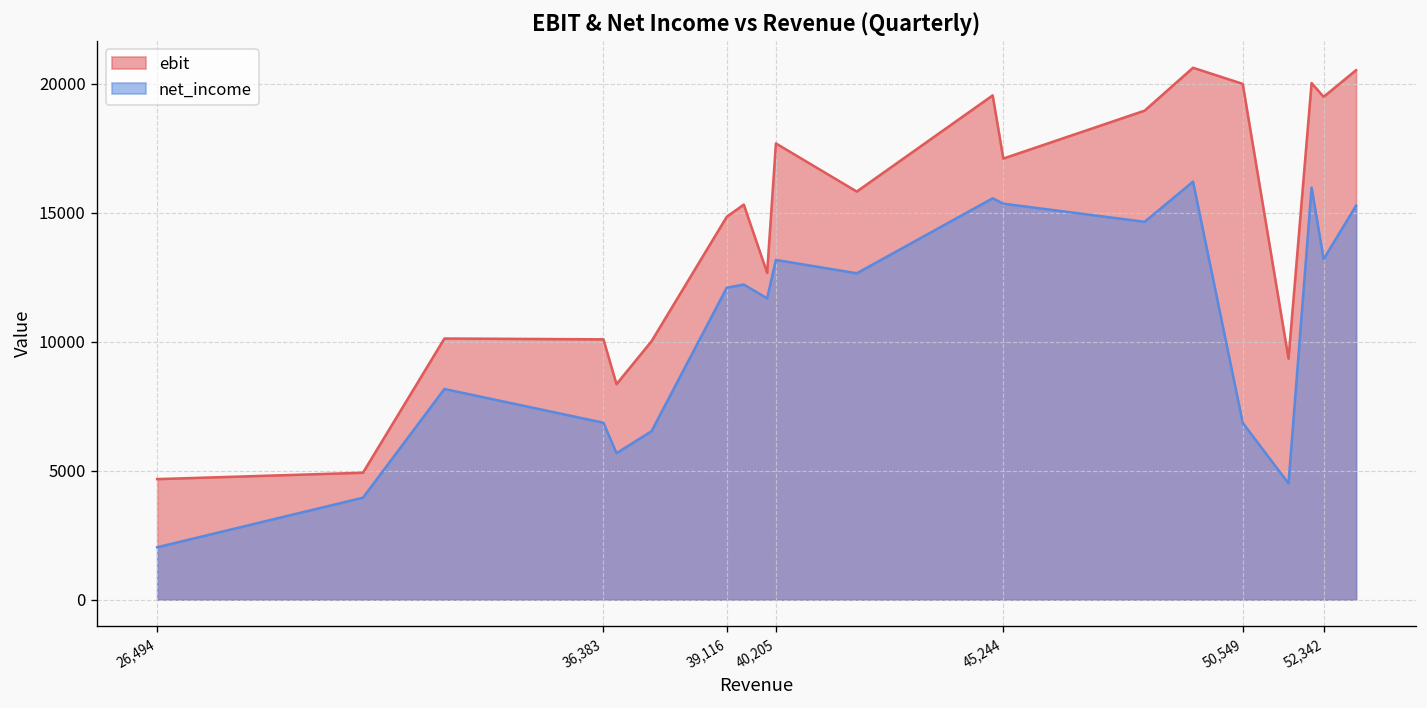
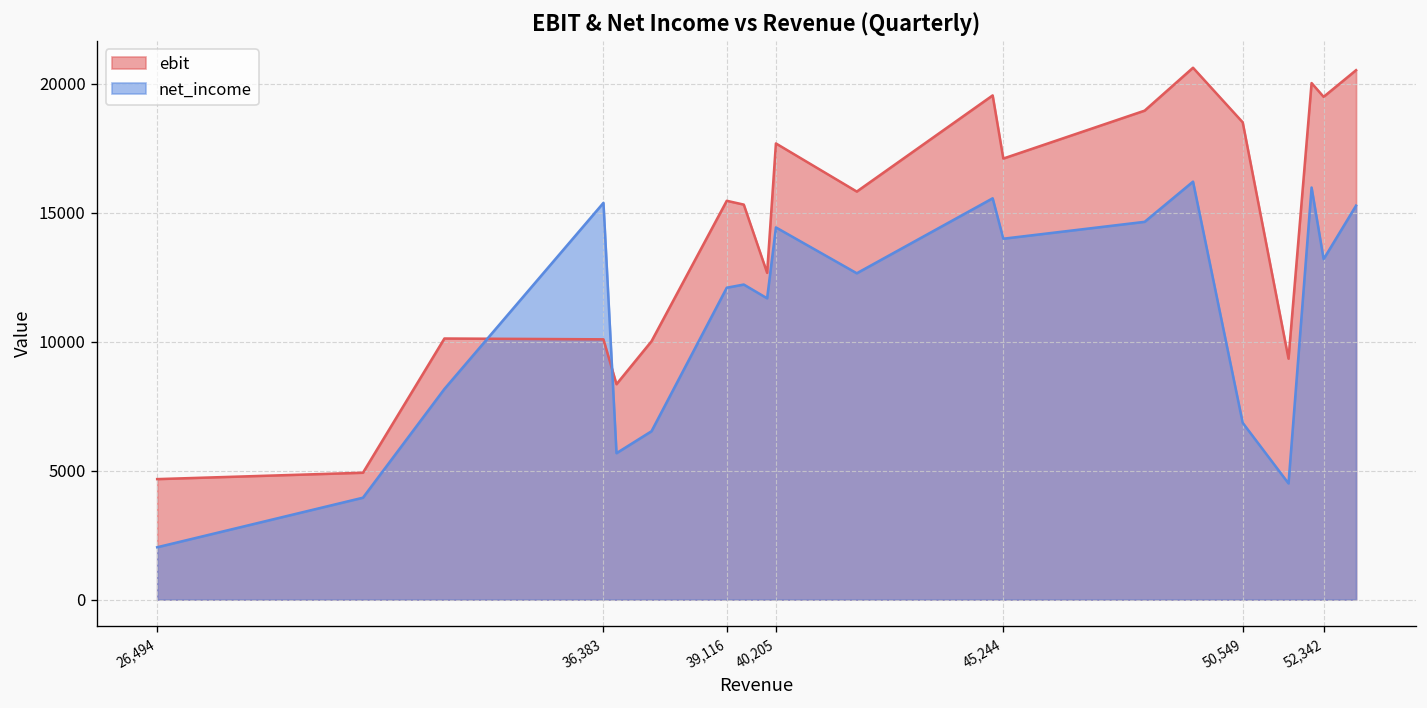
  {
    "ebit": {
      "26,494": 4700,
      "36,383": 10100,
-     "39,116": 14800,
+     "39,116": 15500,
      "40,205": 17700,
      "45,244": 17100,
-     "50,549": 20000,
+     "50,549": 18500,
      "52,342": 19500
    },
    "net_income": {
      "26,494": 2000,
-     "36,383": 6900,
+     "36,383": 15400,
      "39,116": 12100,
-     "40,205": 13200,
-     "45,244": 15400,
+     "40,205": 14400,
+     "45,244": 14000,
      "50,549": 6900,
      "52,342": 13200
    }
  }
